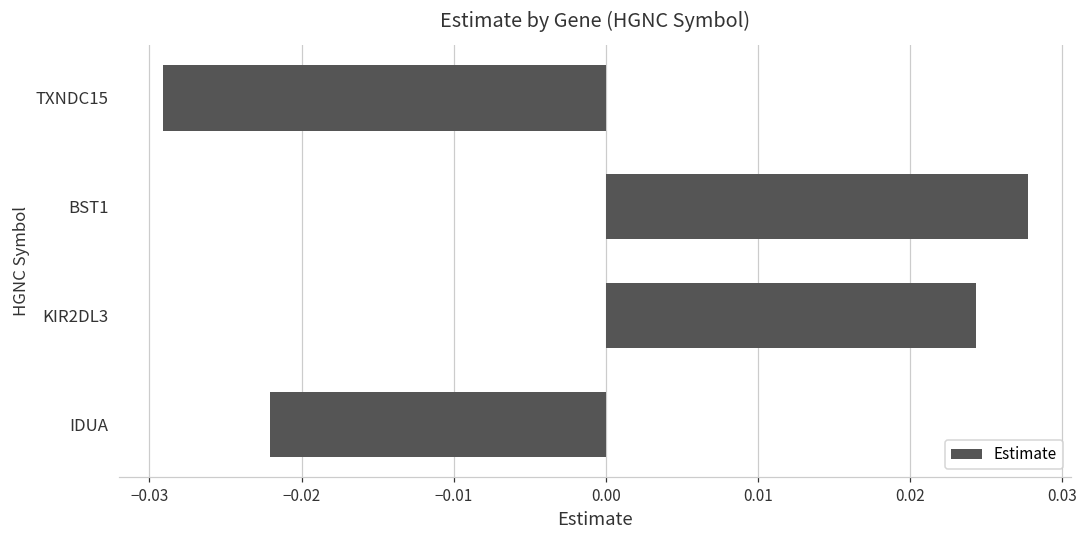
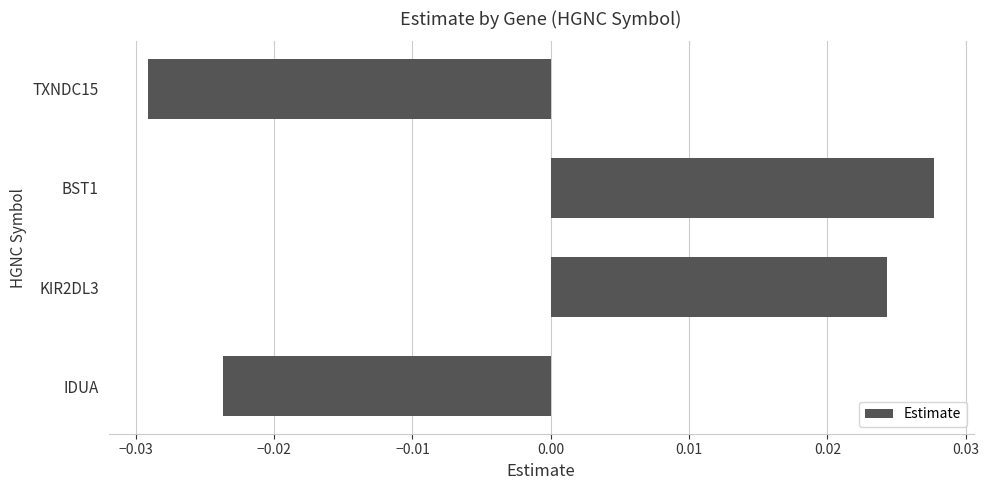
  {
    "TXNDC15": -0.0291,
    "BST1": 0.0277,
    "KIR2DL3": 0.0243,
-   "IDUA": -0.0221
+   "IDUA": -0.0237
  }
